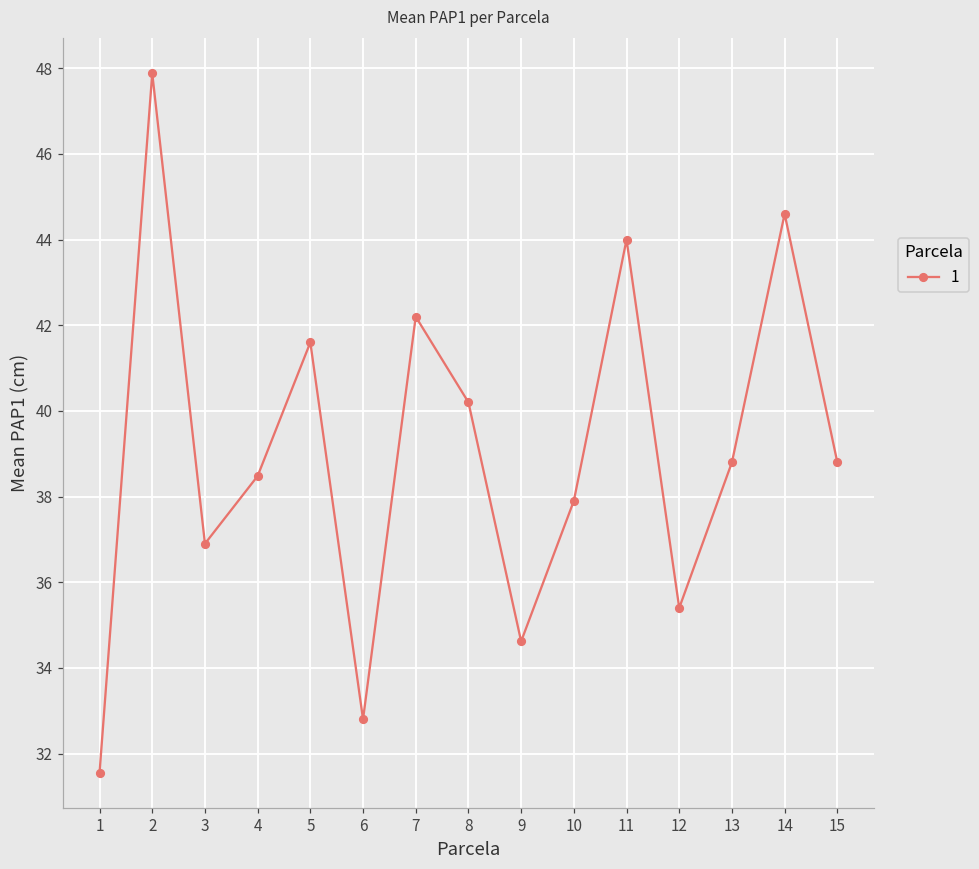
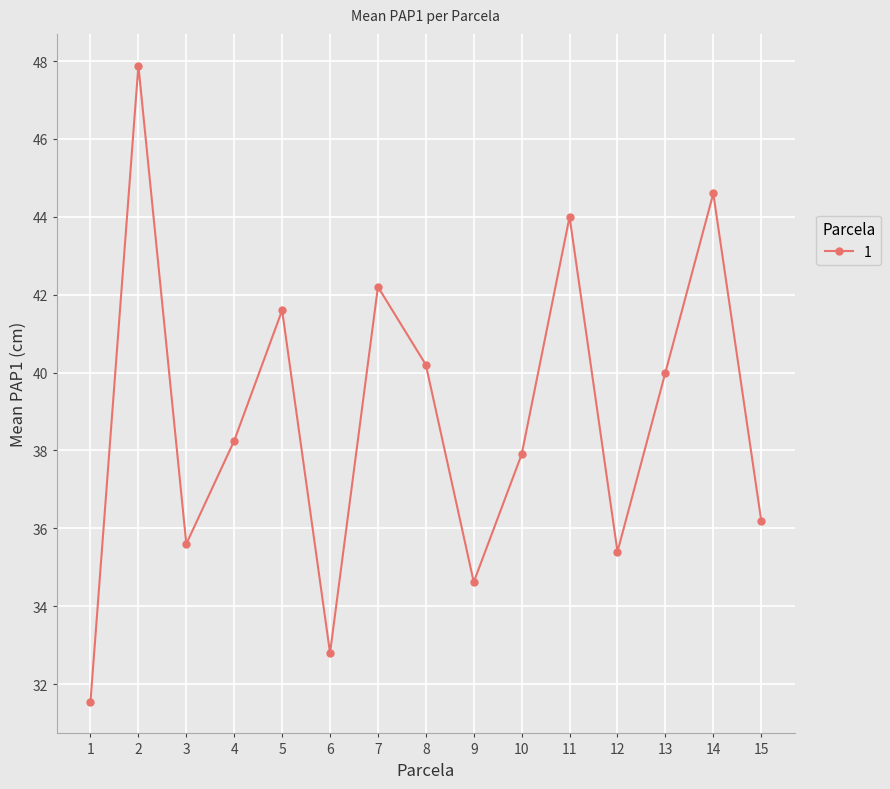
  {
    "1": 31.6,
    "2": 47.9,
-   "3": 36.9,
-   "4": 38.5,
+   "3": 35.6,
+   "4": 38.3,
    "5": 41.6,
    "6": 32.8,
    "7": 42.2,
    "8": 40.2,
    "9": 34.6,
    "10": 37.9,
    "11": 44.0,
    "12": 35.4,
-   "13": 38.8,
+   "13": 40.0,
    "14": 44.6,
-   "15": 38.8
+   "15": 36.2
  }
